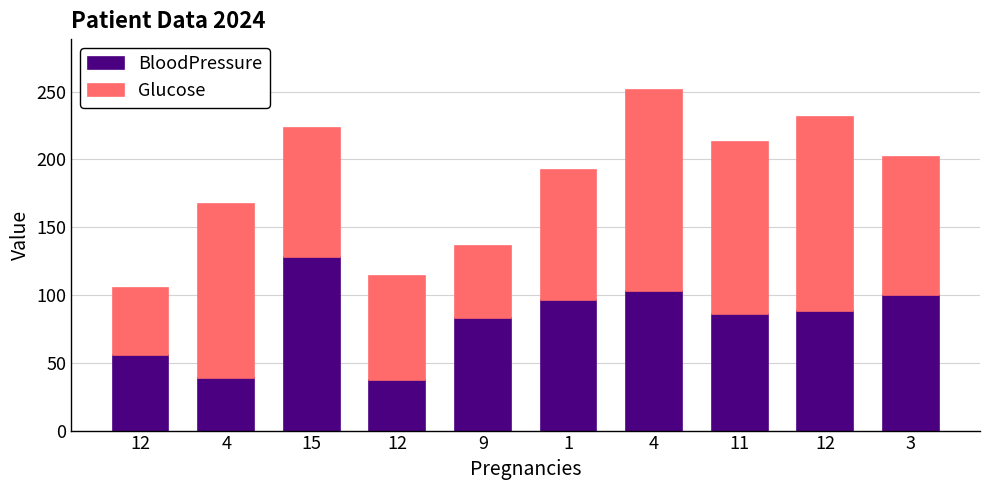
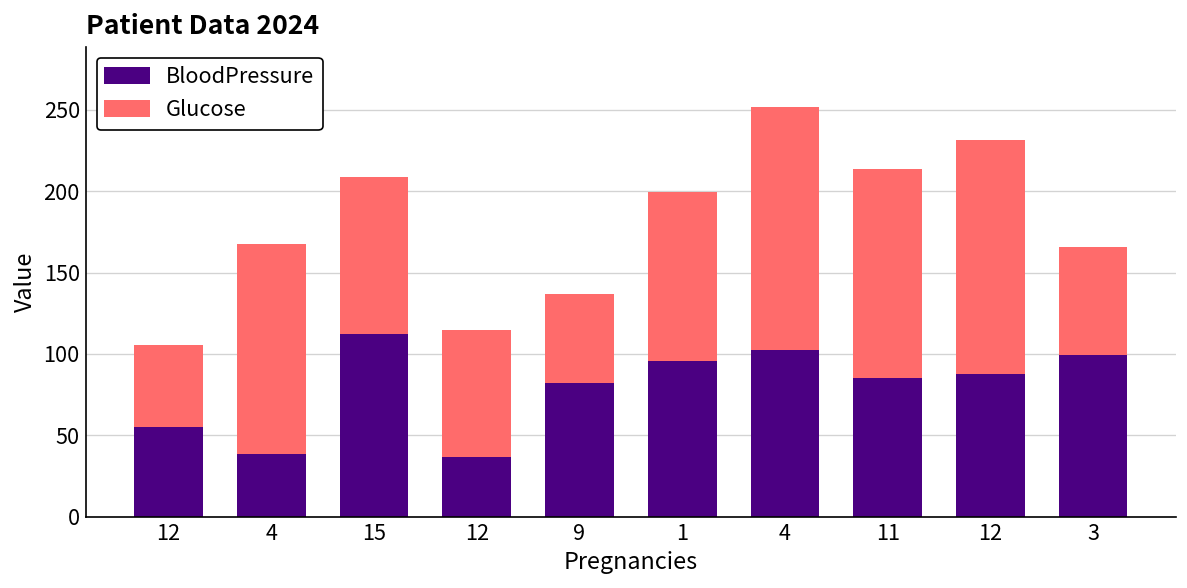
  {
    "BloodPressure": {
-     "15": 128,
+     "15": 113,
      "9": 83,
      "1": 96,
      "11": 86,
      "3": 100
    },
    "Glucose": {
      "15": 95,
      "9": 53,
-     "1": 96,
+     "1": 103,
      "11": 127,
-     "3": 102
+     "3": 65
    }
  }
